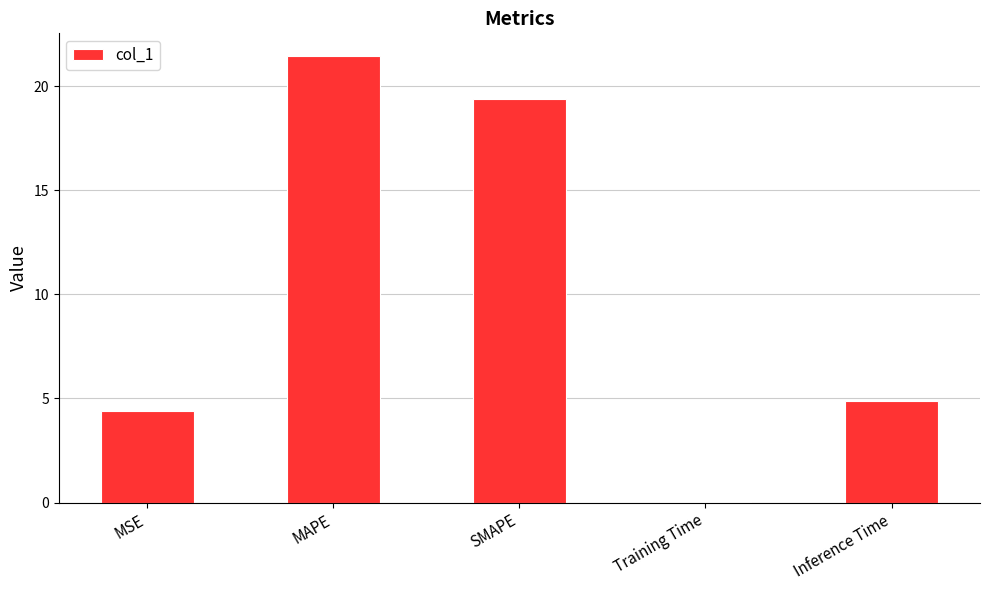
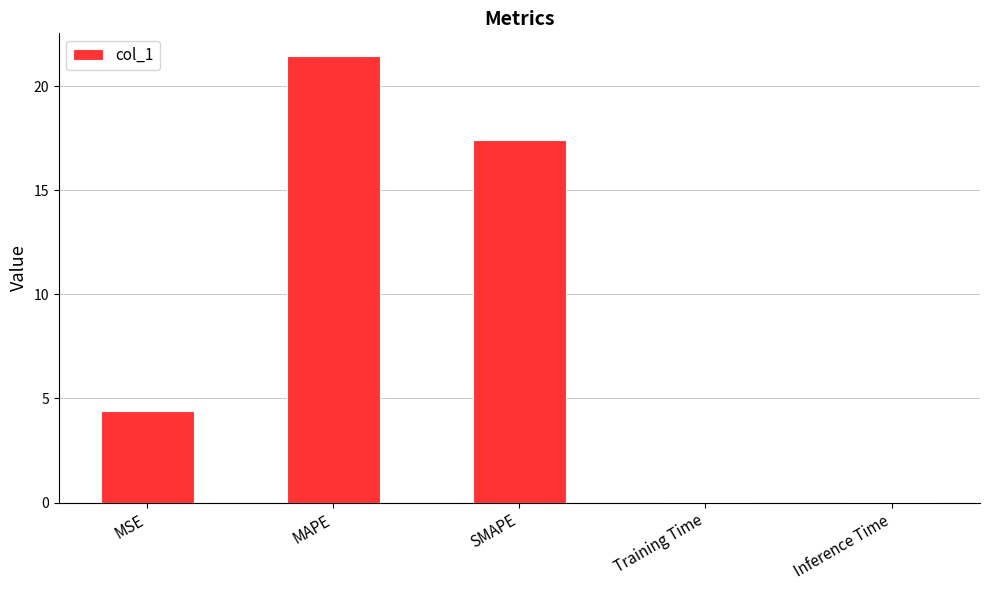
  {
    "MSE": 4.4,
    "MAPE": 21.5,
-   "SMAPE": 19.4,
-   "Inference Time": 4.9
+   "SMAPE": 17.4,
+   "Inference Time": 0.0
  }
